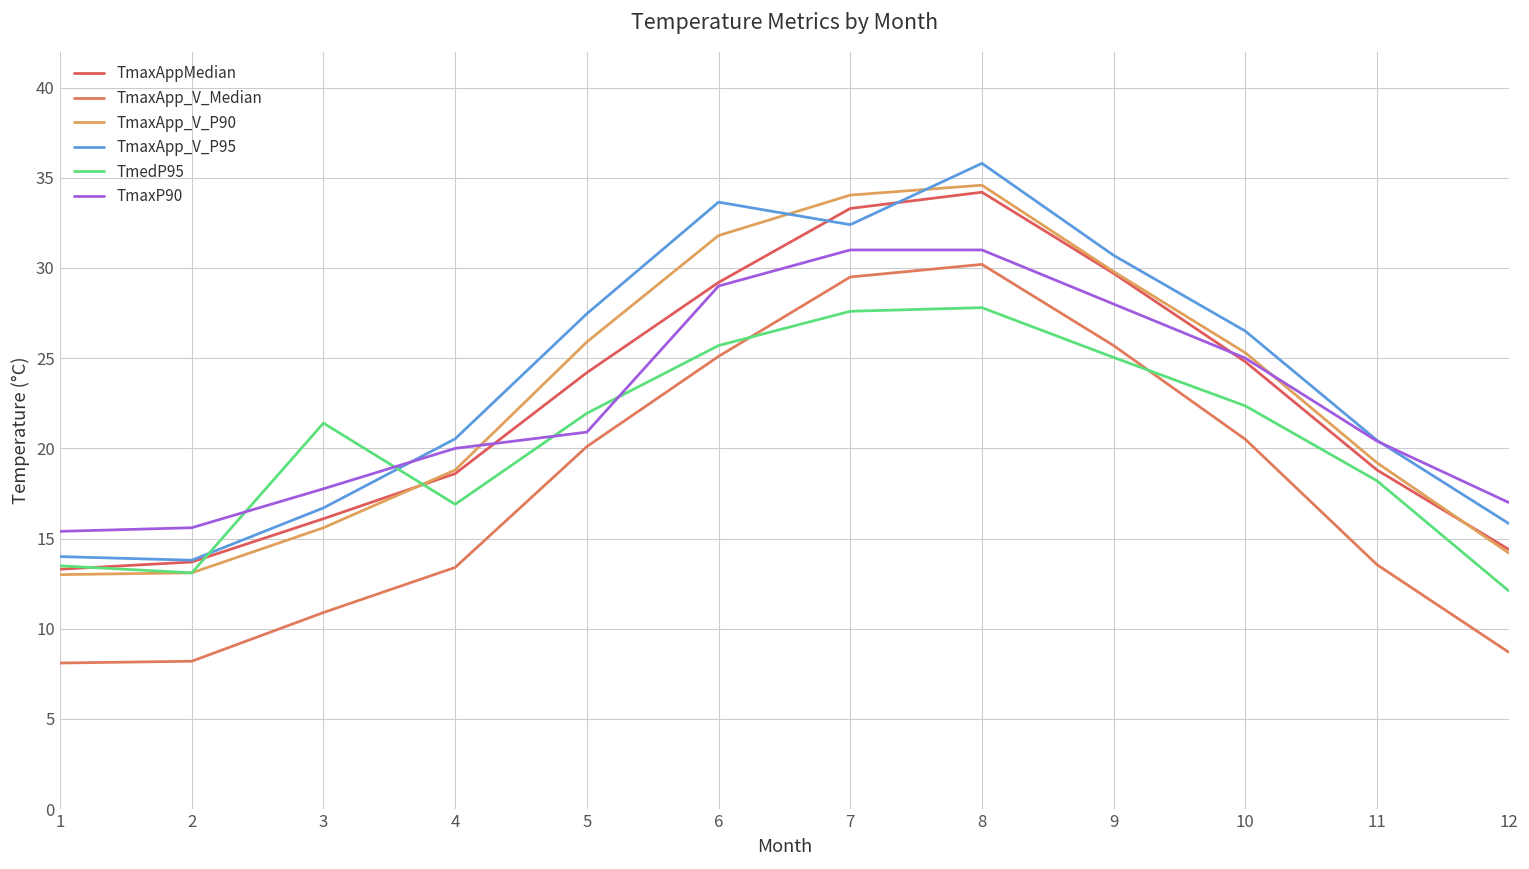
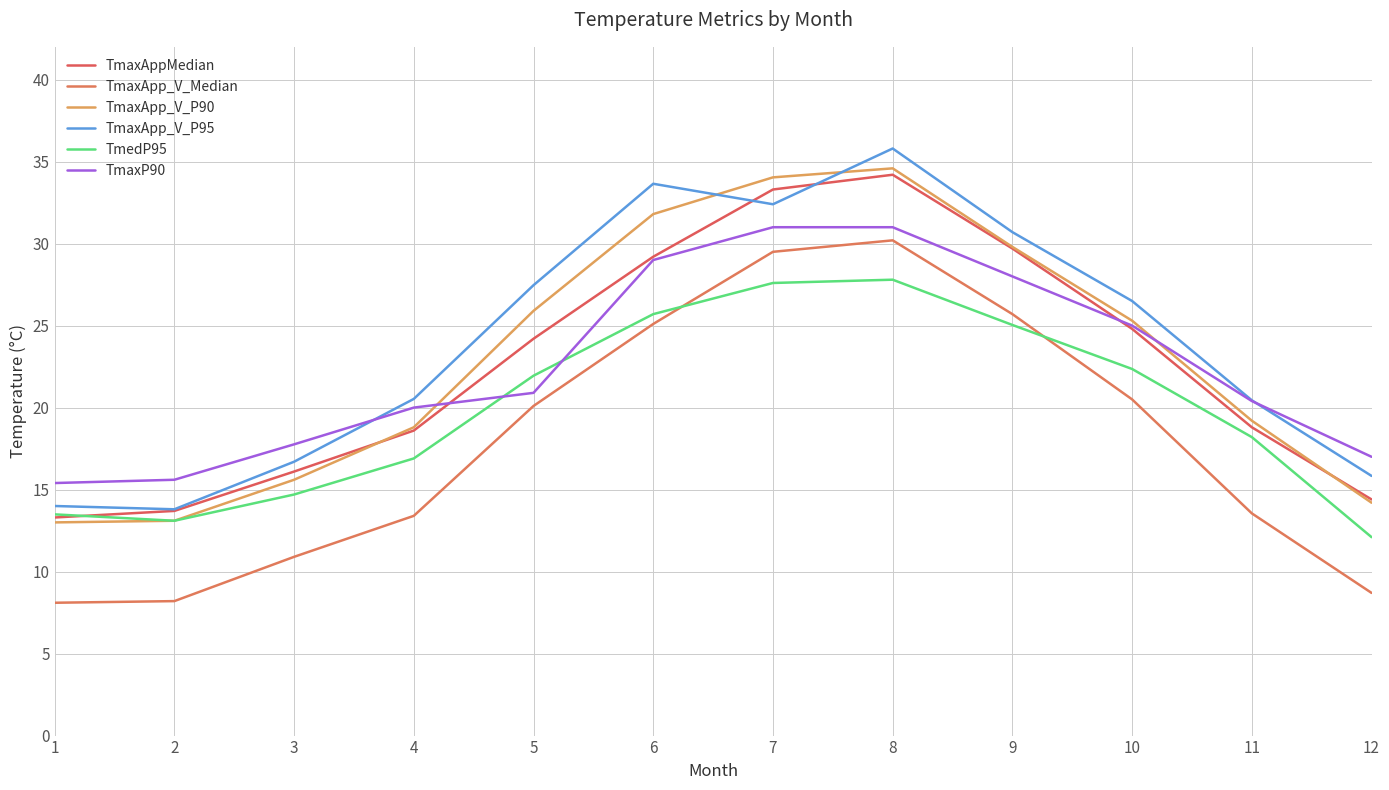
  {
    "TmaxApp_V_P95": {
      "1": 14.0,
      "3": 16.7,
      "4": 20.5,
      "5": 27.5,
      "6": 33.7,
      "7": 32.4,
      "8": 35.8,
      "9": 30.7,
      "10": 26.5,
      "12": 15.8
    },
    "TmedP95": {
      "1": 13.5,
-     "3": 21.4,
+     "3": 14.7,
      "4": 16.9,
      "5": 21.9,
      "6": 25.7,
      "7": 27.6,
      "8": 27.8,
      "9": 25.0,
      "10": 22.4,
      "11": 18.2,
      "12": 12.1
    },
    "TmaxP90": {
      "1": 15.4,
      "2": 15.6,
      "3": 17.8,
      "4": 20.0,
      "5": 20.9,
      "6": 29.0,
      "7": 31.0,
      "8": 31.0,
      "9": 28.0,
      "10": 25.0,
      "12": 17.0
    }
  }
